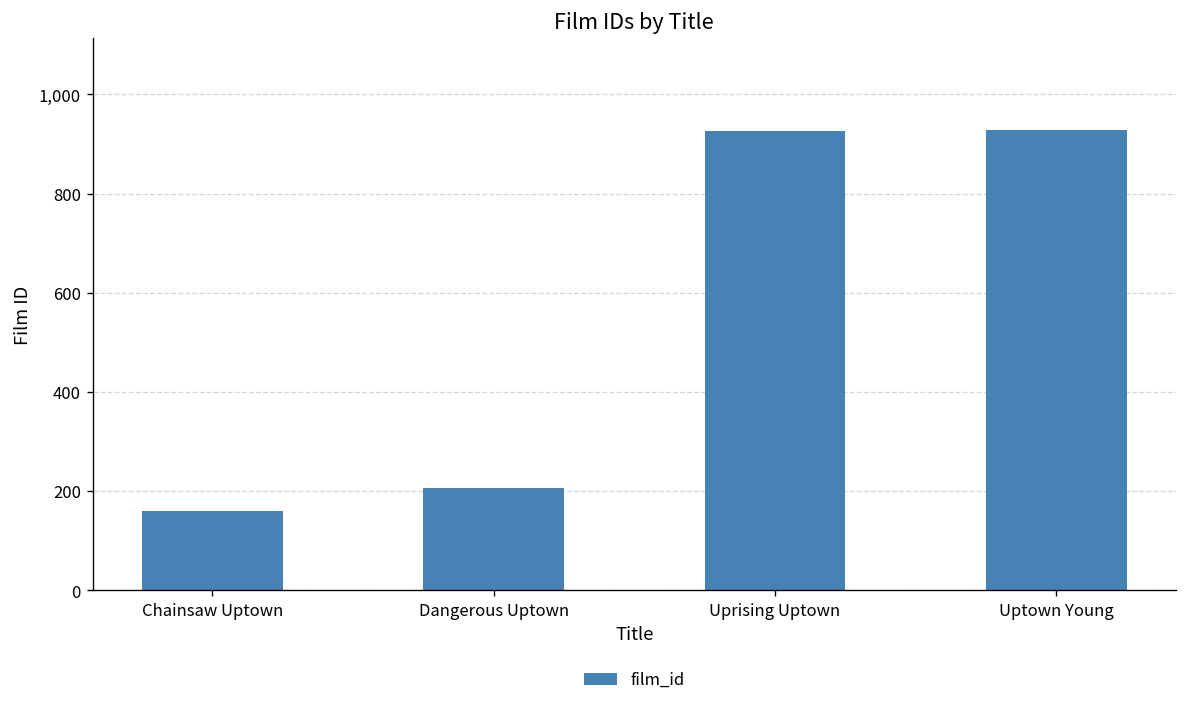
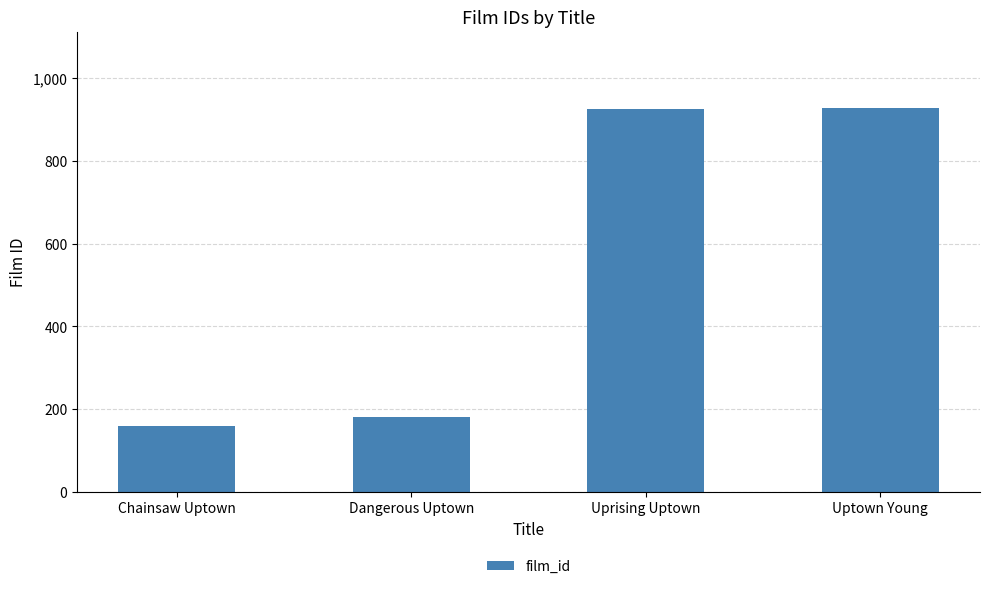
  {
    "Chainsaw Uptown": 160,
-   "Dangerous Uptown": 210,
+   "Dangerous Uptown": 180,
    "Uprising Uptown": 930,
    "Uptown Young": 930
  }
